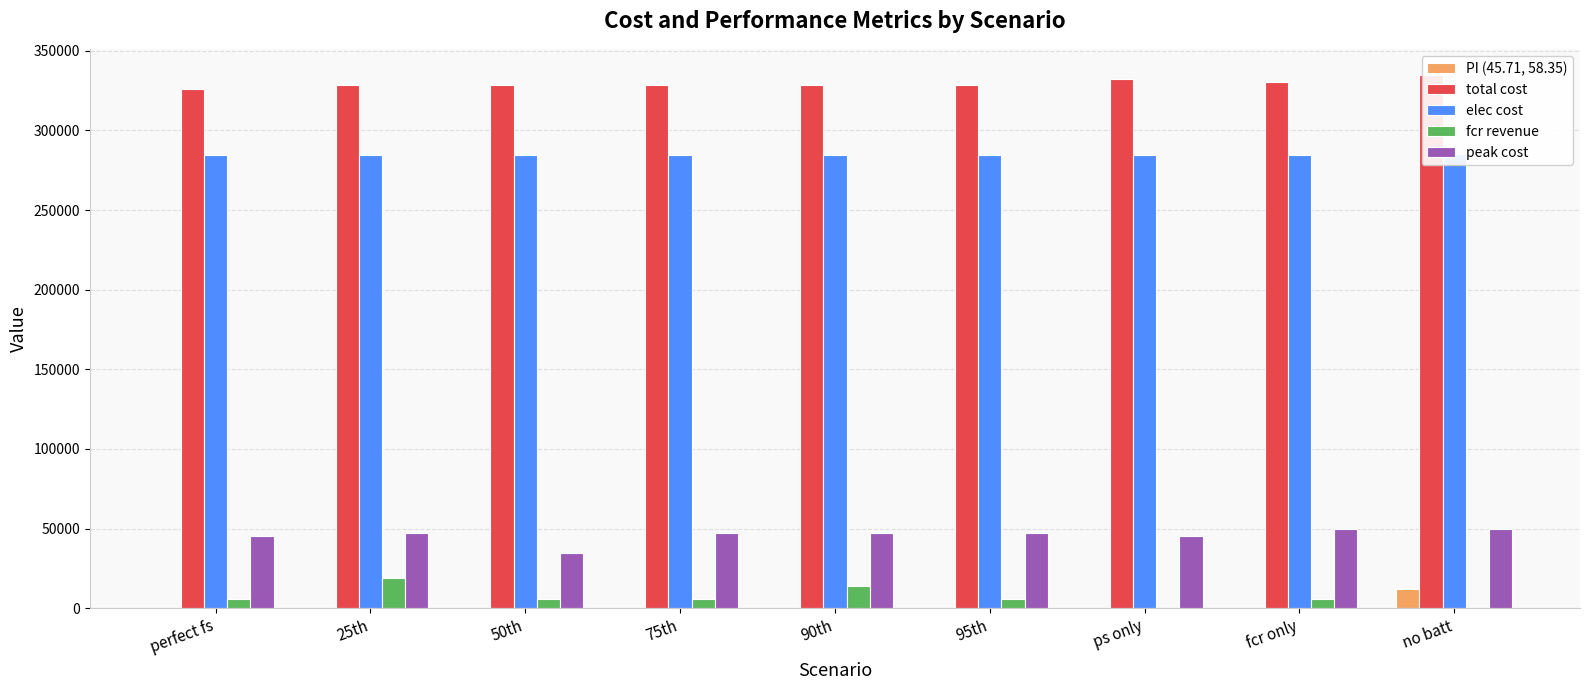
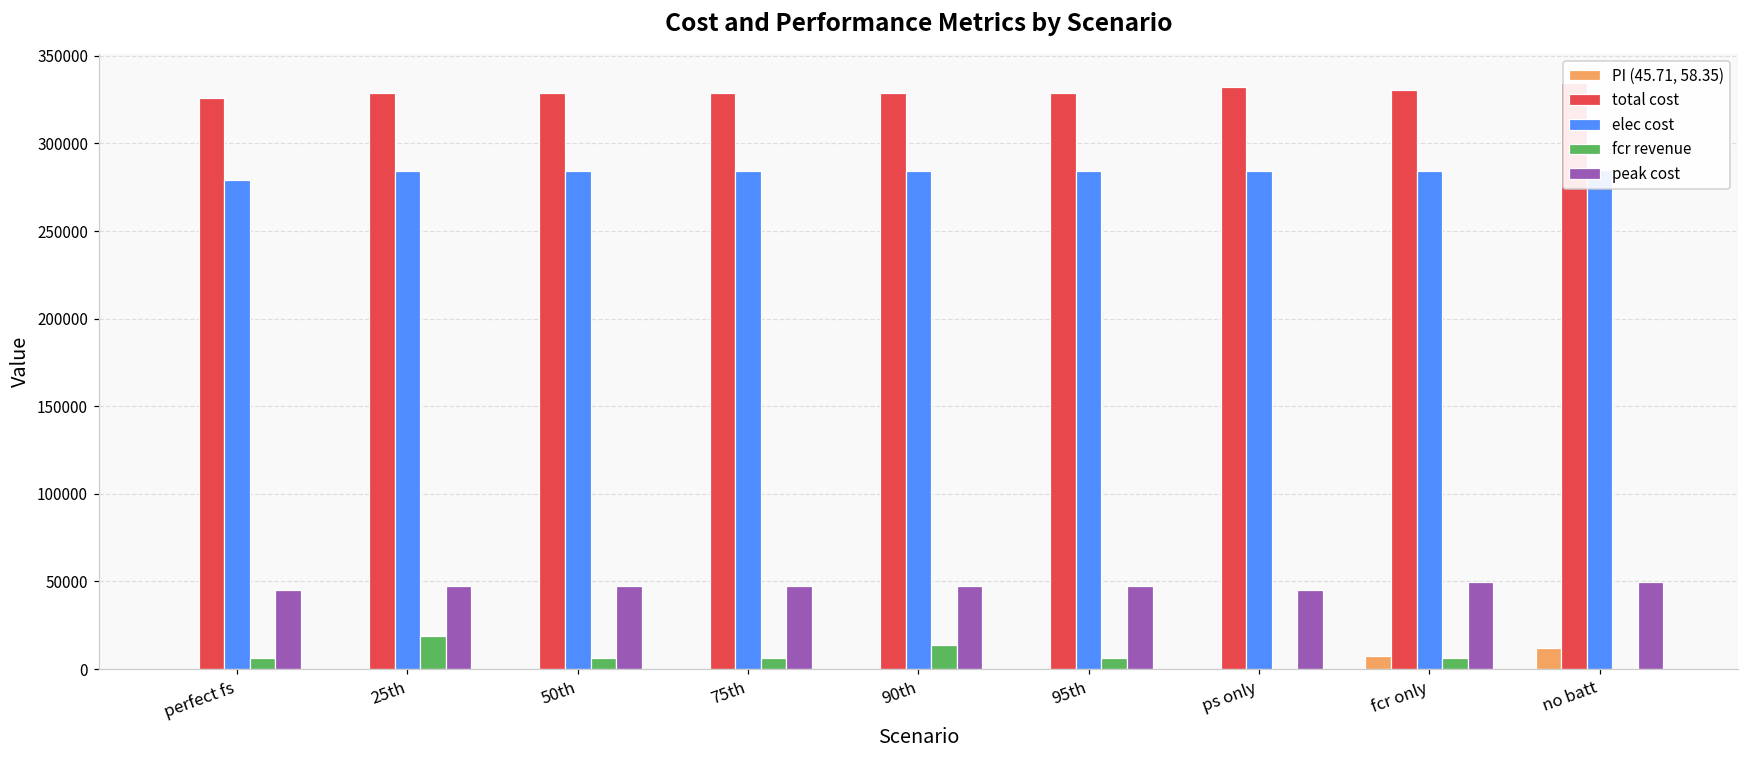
  {
    "PI (45.71, 58.35)": {
-     "fcr only": 0,
+     "fcr only": 8000,
      "no batt": 12000
    },
    "total cost": {
      "perfect fs": 326000,
      "25th": 329000,
      "50th": 329000,
      "75th": 329000,
      "90th": 329000,
      "95th": 329000,
      "ps only": 332000,
      "fcr only": 330000
    },
    "elec cost": {
-     "perfect fs": 284000,
+     "perfect fs": 279000,
      "25th": 284000,
      "50th": 284000,
      "75th": 284000,
      "90th": 284000,
      "95th": 284000,
      "ps only": 285000,
      "fcr only": 284000
    },
    "fcr revenue": {
      "perfect fs": 6000,
      "25th": 19000,
      "50th": 6000,
      "75th": 6000,
      "90th": 14000,
      "95th": 6000,
      "ps only": 0,
      "fcr only": 6000,
      "no batt": 0
    },
    "peak cost": {
      "perfect fs": 45000,
      "25th": 47000,
-     "50th": 34000,
+     "50th": 47000,
      "75th": 47000,
      "90th": 47000,
      "95th": 47000,
      "ps only": 45000,
      "fcr only": 49000,
      "no batt": 49000
    }
  }
